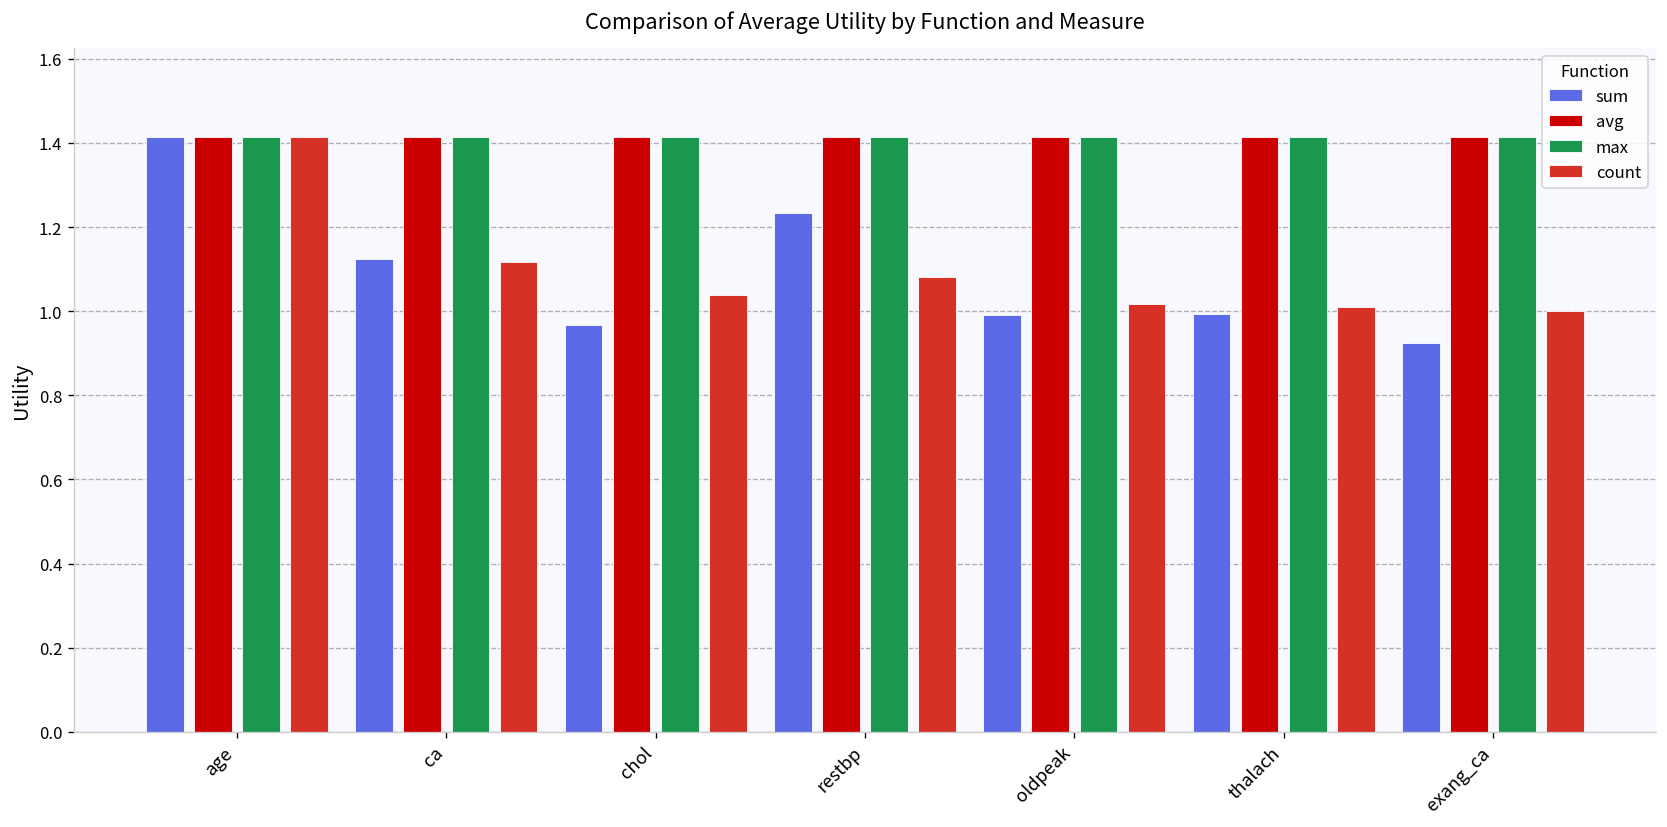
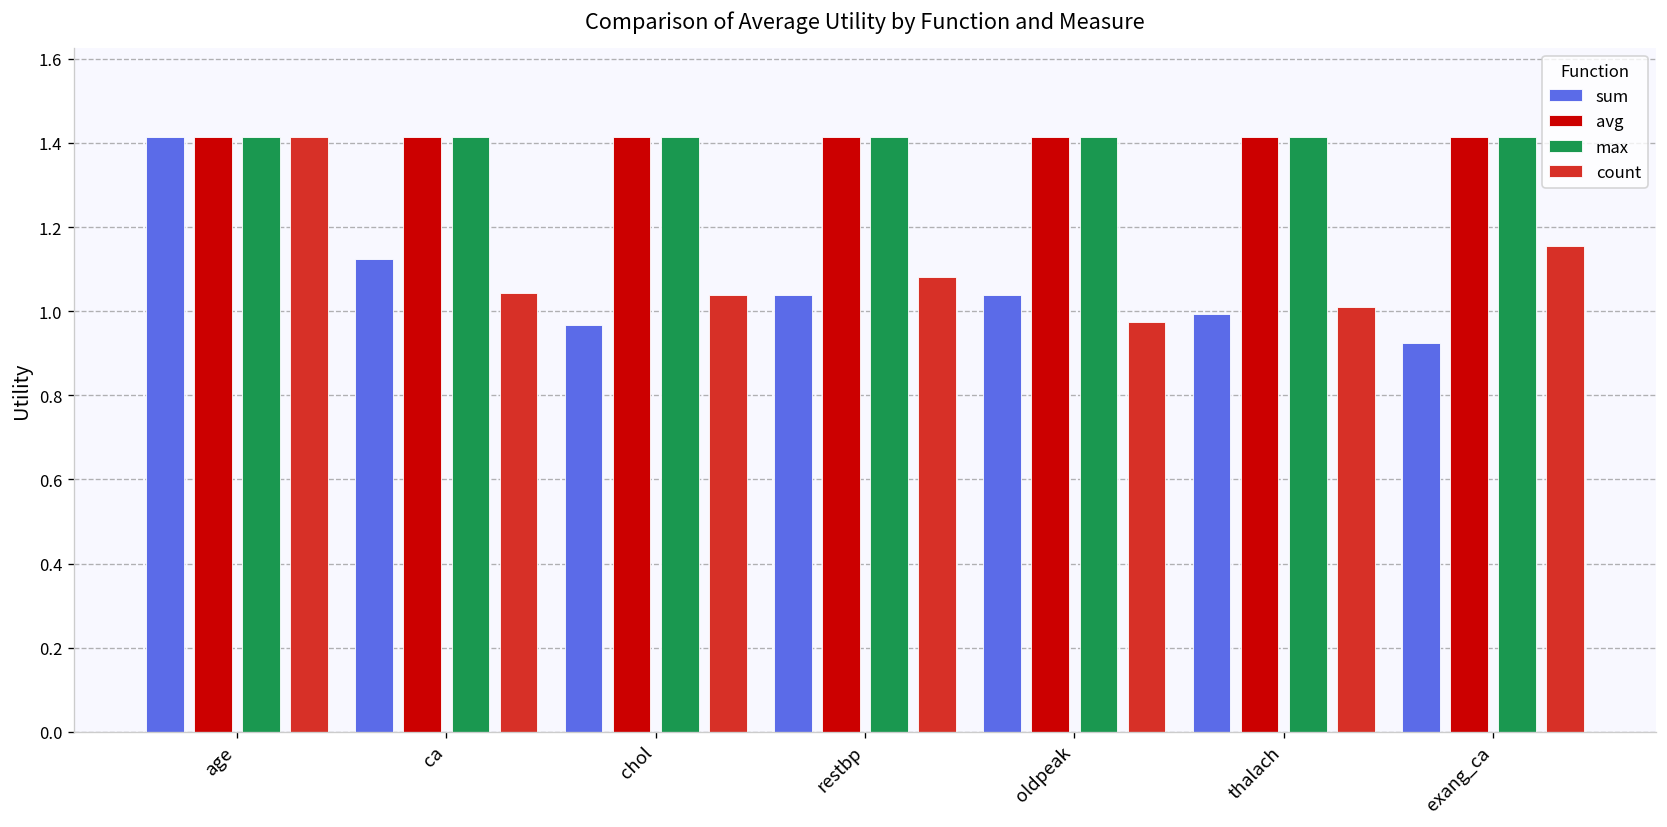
  {
    "sum": {
      "age": 1.41,
      "ca": 1.12,
      "chol": 0.97,
-     "restbp": 1.23,
-     "oldpeak": 0.99,
+     "restbp": 1.04,
+     "oldpeak": 1.04,
      "thalach": 0.99,
      "exang_ca": 0.92
    },
    "avg": {
      "age": 1.41,
      "ca": 1.41,
      "chol": 1.41,
      "restbp": 1.41,
      "oldpeak": 1.41,
      "thalach": 1.41,
      "exang_ca": 1.41
    },
    "max": {
      "age": 1.41,
      "ca": 1.41,
      "chol": 1.41,
      "restbp": 1.41,
      "oldpeak": 1.41,
      "thalach": 1.41,
      "exang_ca": 1.41
    },
    "count": {
      "age": 1.41,
-     "ca": 1.12,
+     "ca": 1.04,
      "chol": 1.04,
      "restbp": 1.08,
-     "oldpeak": 1.02,
+     "oldpeak": 0.98,
      "thalach": 1.01,
-     "exang_ca": 1.00
+     "exang_ca": 1.16
    }
  }
